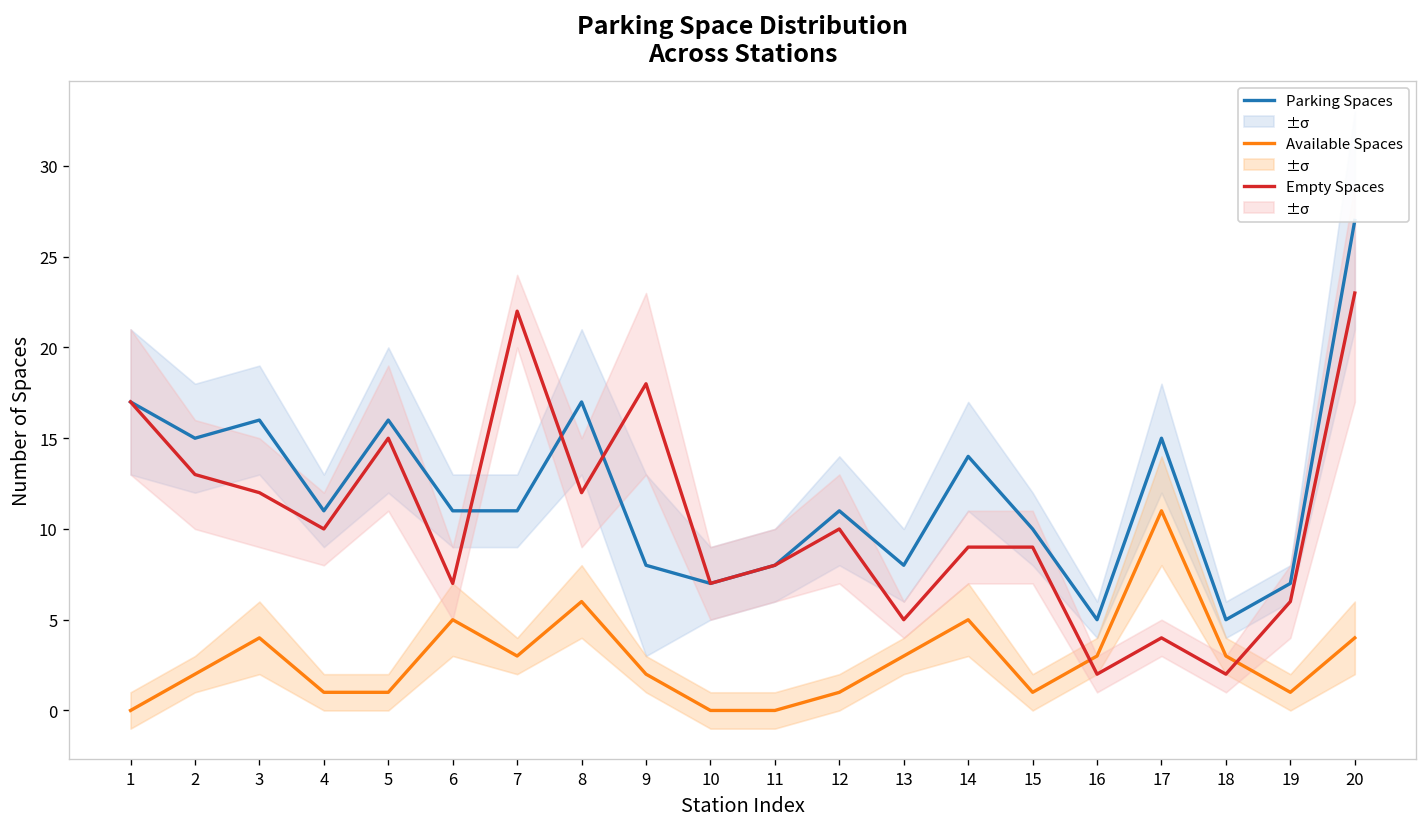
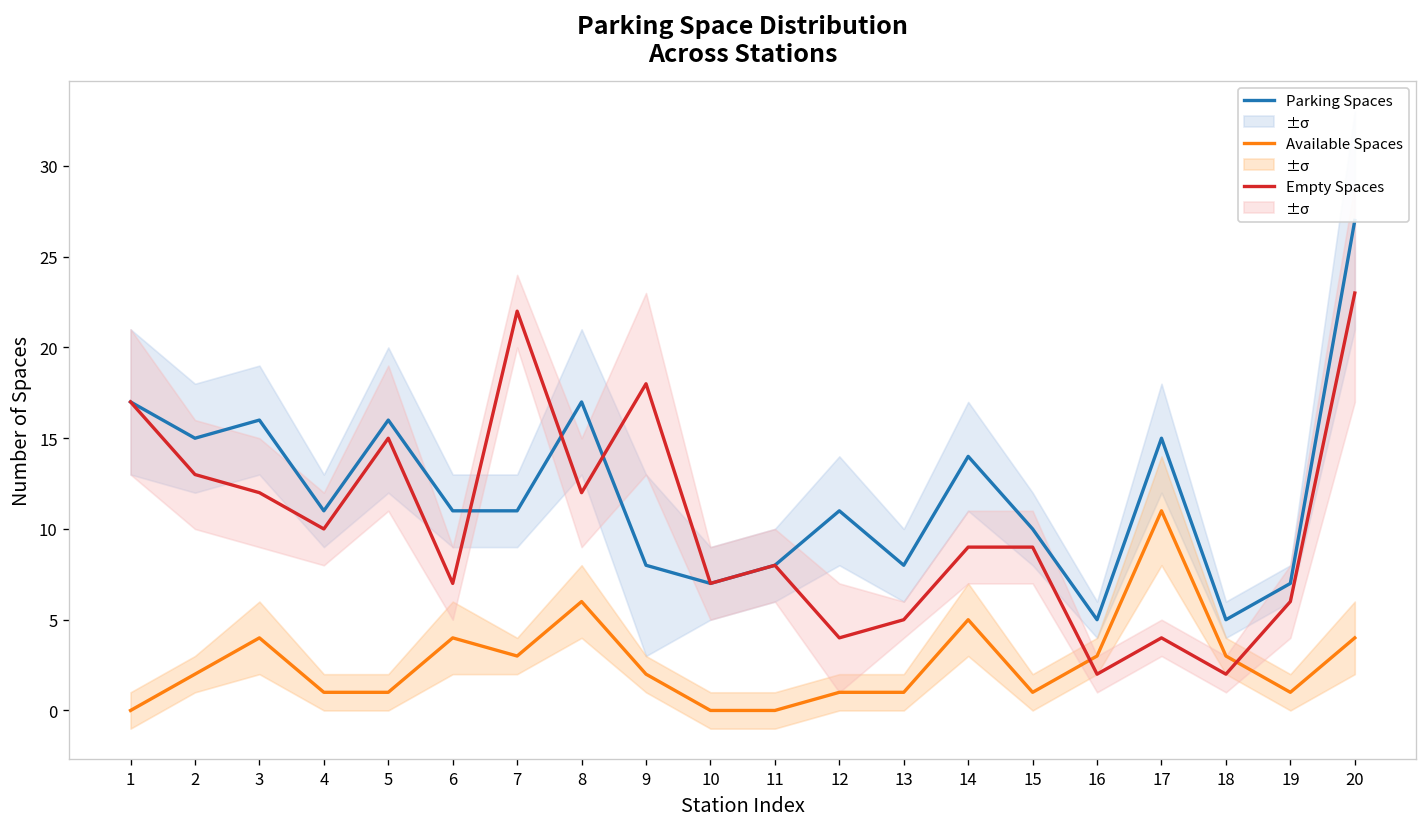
  {
    "Parking Spaces": {
      "2": 15,
      "3": 16,
      "4": 11,
      "5": 16,
      "6": 11,
      "7": 11,
      "8": 17,
      "9": 8,
      "12": 11,
      "13": 8,
      "14": 14,
      "15": 10,
      "16": 5,
      "17": 15,
      "18": 5,
      "19": 7
    },
    "Available Spaces": {
      "1": 0,
      "2": 2,
      "3": 4,
      "4": 1,
      "5": 1,
-     "6": 5,
+     "6": 4,
      "7": 3,
      "8": 6,
      "9": 2,
      "10": 0,
      "11": 0,
      "12": 1,
-     "13": 3,
+     "13": 1,
      "14": 5,
      "15": 1,
      "17": 11,
      "19": 1,
      "20": 4
    },
    "Empty Spaces": {
      "2": 13,
      "3": 12,
      "4": 10,
      "5": 15,
      "7": 22,
      "8": 12,
      "9": 18,
-     "12": 10,
+     "12": 4,
      "13": 5,
      "14": 9,
      "15": 9,
      "16": 2,
      "17": 4,
      "18": 2,
      "19": 6,
      "20": 23
    }
  }
